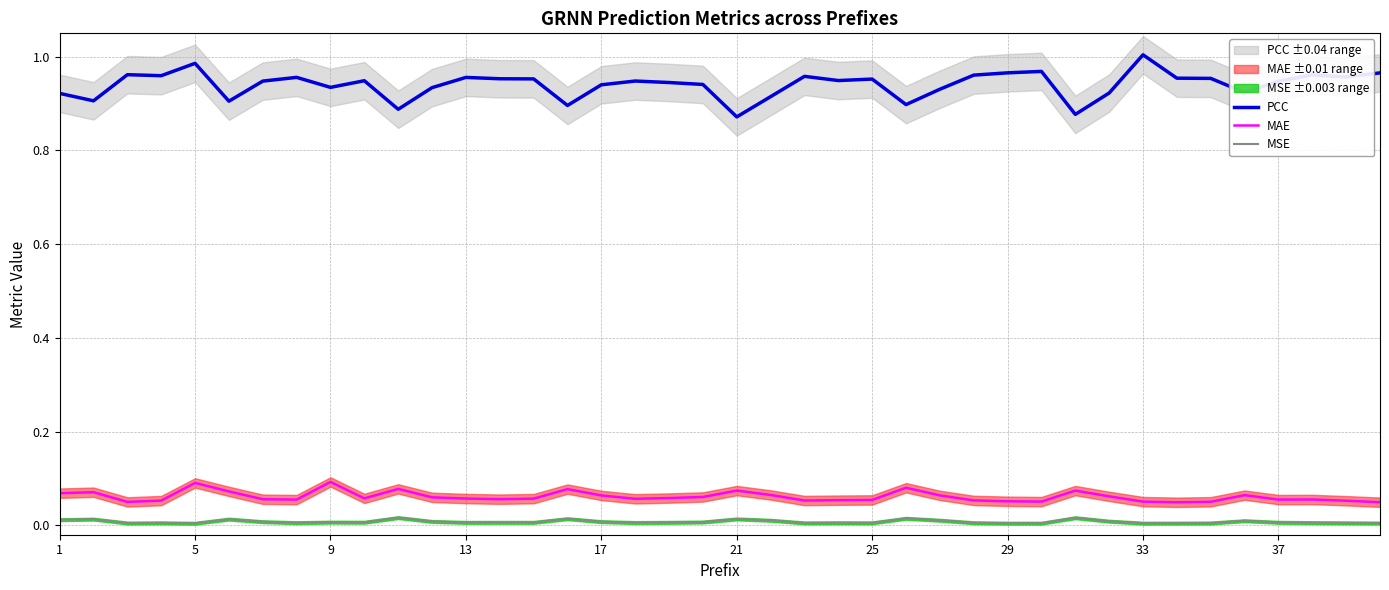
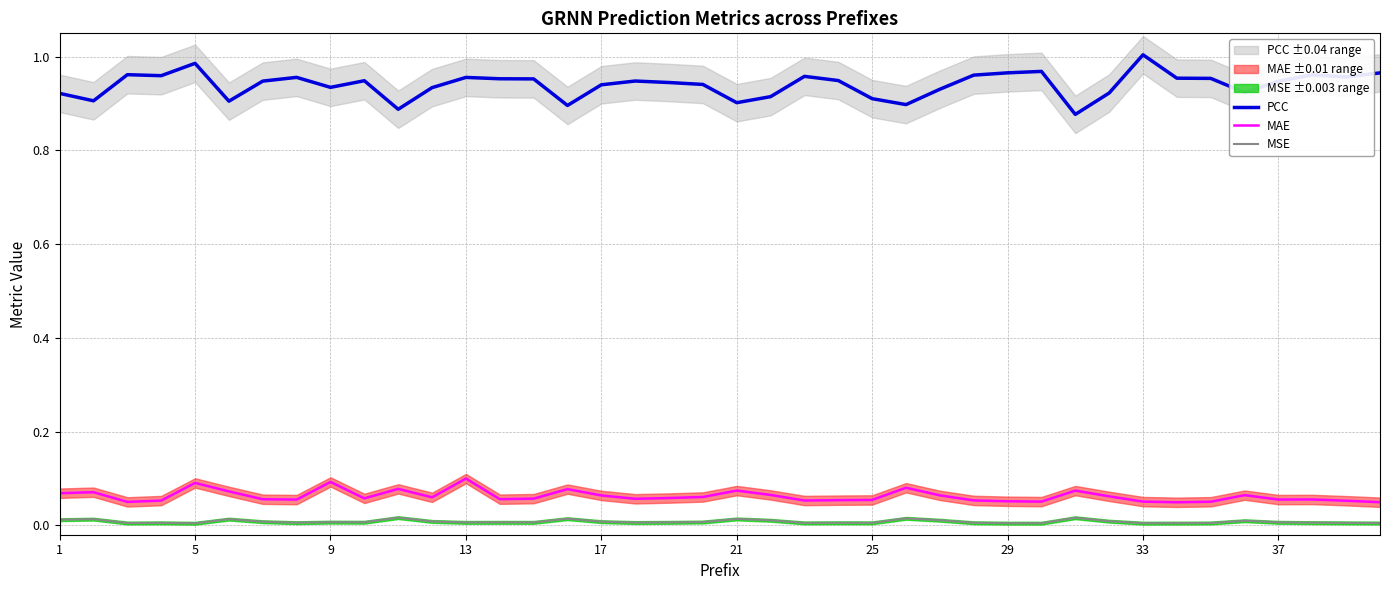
  {
    "PCC": {
      "1": 0.92,
      "5": 0.99,
      "9": 0.93,
      "13": 0.96,
      "17": 0.94,
-     "21": 0.87,
-     "25": 0.95,
+     "21": 0.90,
+     "25": 0.91,
      "29": 0.97,
      "33": 1.00
    },
    "MAE": {
      "1": 0.07,
      "5": 0.09,
      "9": 0.09,
-     "13": 0.06,
+     "13": 0.10,
      "17": 0.06,
      "21": 0.07,
      "25": 0.05,
      "29": 0.05,
      "33": 0.05,
      "37": 0.05
    }
  }
